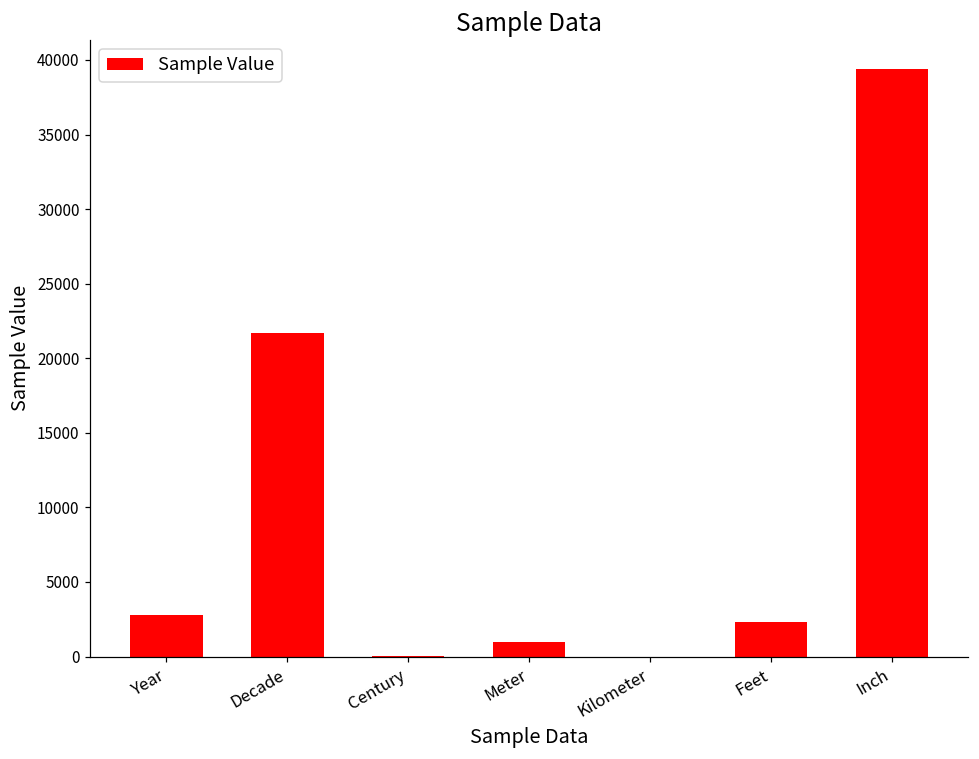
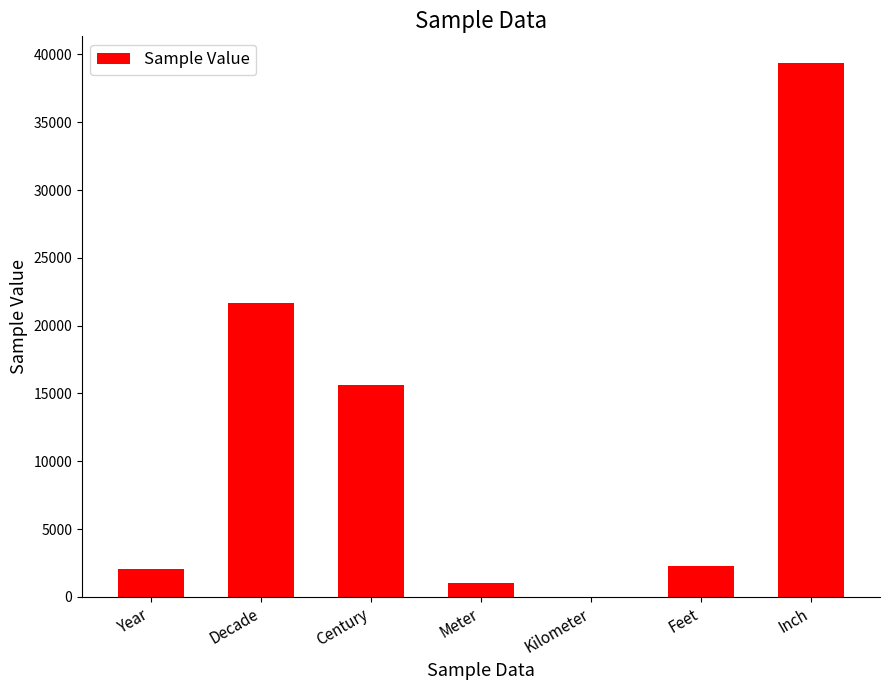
  {
-   "Year": 2800,
+   "Year": 2000,
    "Decade": 21700,
-   "Century": 0,
+   "Century": 15700,
    "Meter": 1000,
    "Feet": 2300,
    "Inch": 39400
  }
